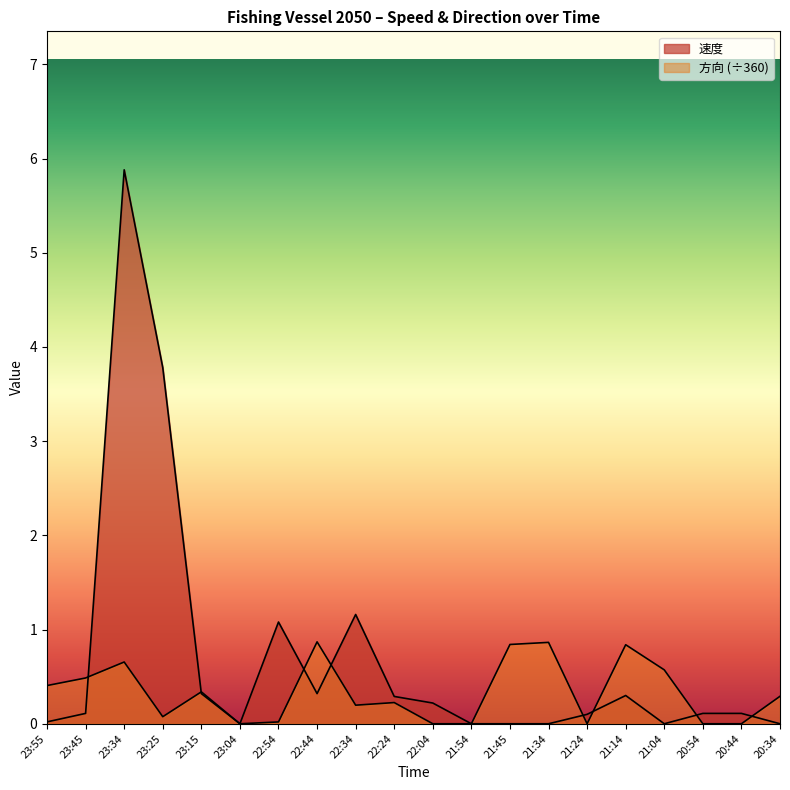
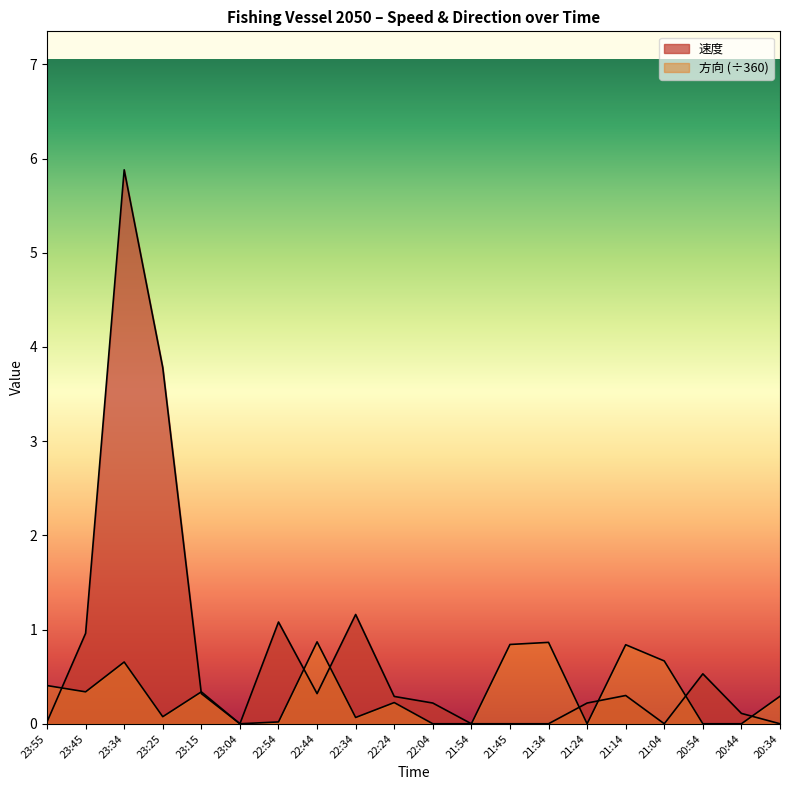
  {
    "速度": {
      "23:55": 0.0,
-     "23:45": 0.1,
+     "23:45": 1.0,
      "23:34": 5.9,
      "23:25": 3.8,
      "22:54": 1.1,
      "22:44": 0.3,
      "22:34": 1.2,
      "22:24": 0.3,
      "22:04": 0.2,
      "21:45": 0.0,
      "21:34": 0.0,
-     "21:24": 0.1,
+     "21:24": 0.2,
      "21:14": 0.3,
      "21:04": 0.0,
-     "20:54": 0.1,
+     "20:54": 0.5,
      "20:44": 0.1,
      "20:34": 0.0
    },
    "方向 (÷360)": {
      "23:55": 0.4,
-     "23:45": 0.5,
+     "23:45": 0.3,
      "23:34": 0.7,
      "23:25": 0.1,
      "22:54": 0.0,
      "22:44": 0.9,
-     "22:34": 0.2,
+     "22:34": 0.1,
      "22:24": 0.2,
      "22:04": 0.0,
      "21:45": 0.8,
      "21:34": 0.9,
      "21:24": 0.0,
      "21:14": 0.8,
-     "21:04": 0.6,
+     "21:04": 0.7,
      "20:54": 0.0,
      "20:44": 0.0,
      "20:34": 0.3
    }
  }
